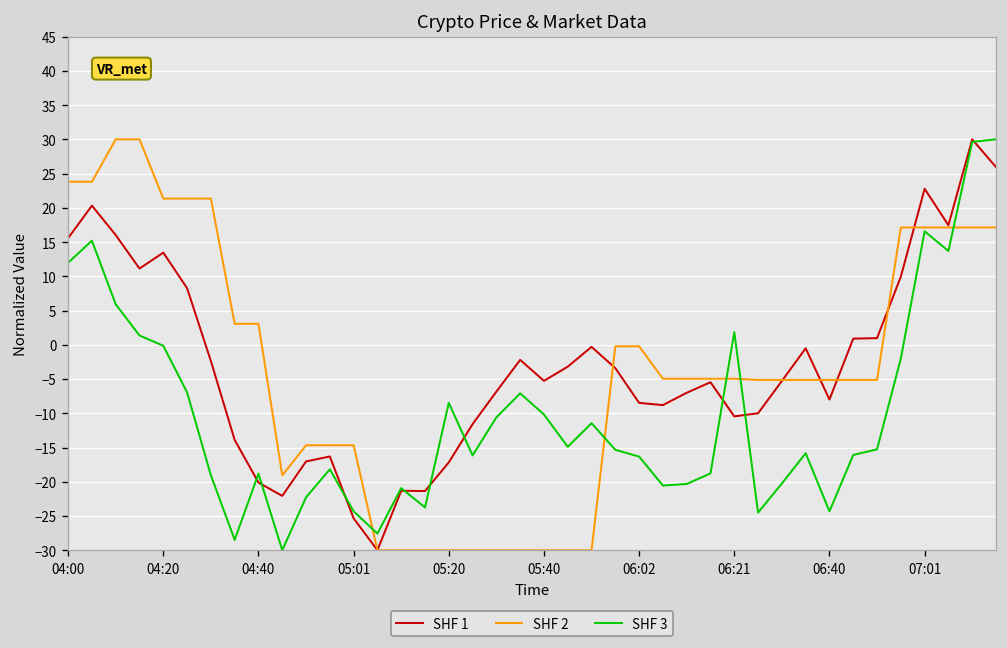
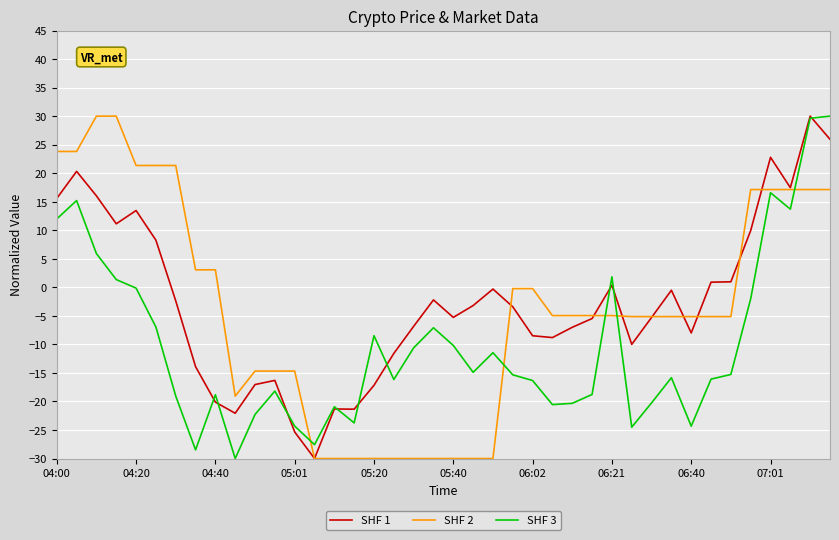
  {
    "SHF 1": {
      "04:00": 16,
      "04:20": 13,
      "04:40": -20,
      "05:01": -25,
      "05:20": -17,
      "05:40": -5,
      "06:02": -8,
-     "06:21": -10,
+     "06:21": 0,
      "06:40": -8,
      "07:01": 23
    },
    "SHF 2": {
      "04:00": 24,
      "04:20": 21,
      "04:40": 3,
      "05:01": -15,
      "05:20": -30,
      "05:40": -30,
      "06:02": 0,
      "06:21": -5,
      "06:40": -5,
      "07:01": 17
    },
    "SHF 3": {
      "04:00": 12,
      "04:20": 0,
      "04:40": -19,
      "05:01": -24,
      "05:20": -8,
      "05:40": -10,
      "06:02": -16,
      "06:21": 2,
      "06:40": -24,
      "07:01": 17
    }
  }
